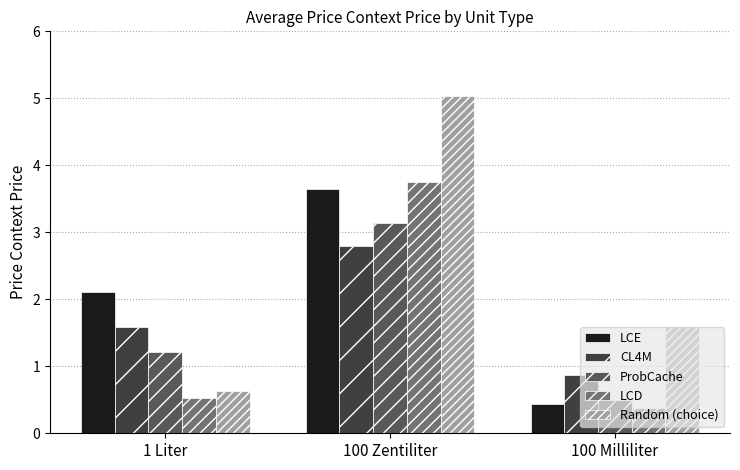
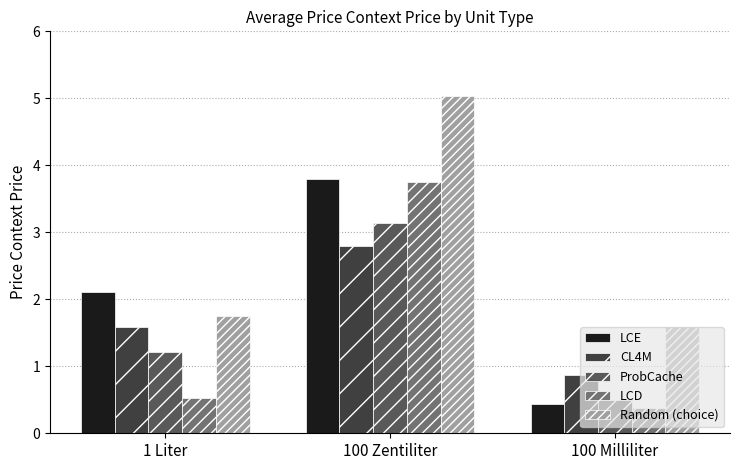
  {
    "LCE": {
      "1 Liter": 2.1,
-     "100 Zentiliter": 3.7,
+     "100 Zentiliter": 3.8,
      "100 Milliliter": 0.4
    },
    "Random (choice)": {
-     "1 Liter": 0.6,
+     "1 Liter": 1.8,
      "100 Zentiliter": 5.0,
      "100 Milliliter": 1.6
    }
  }
